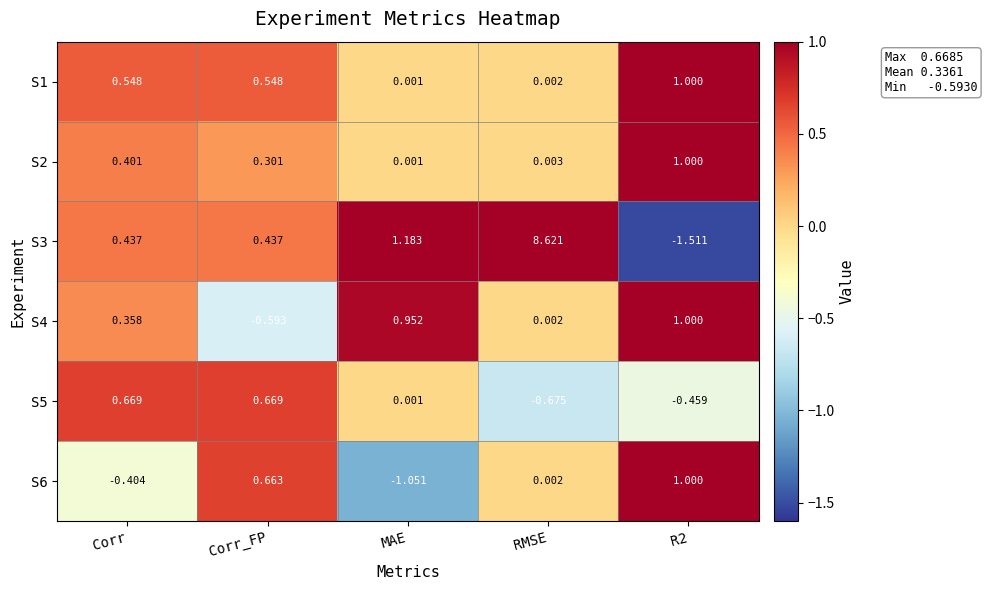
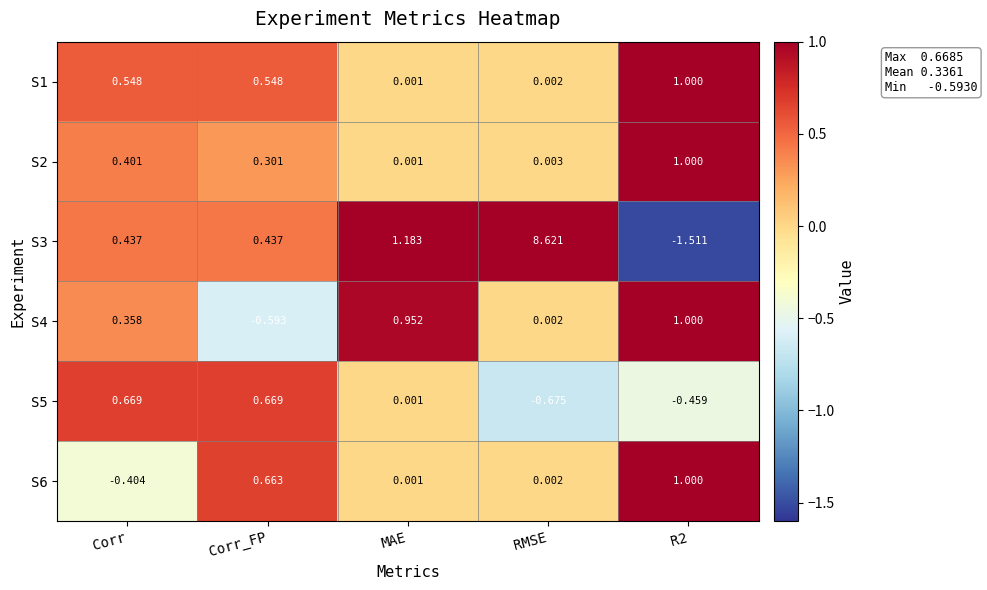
  {
    "S1": {
      "Corr": 0.548,
      "Corr_FP": 0.548,
      "MAE": 0.001,
      "RMSE": 0.002,
      "R2": 1.000
    },
    "S2": {
      "Corr": 0.401,
      "Corr_FP": 0.301,
      "MAE": 0.001,
      "RMSE": 0.003,
      "R2": 1.000
    },
    "S3": {
      "Corr": 0.437,
      "Corr_FP": 0.437,
      "MAE": 1.183,
      "RMSE": 8.621,
      "R2": -1.511
    },
    "S4": {
      "Corr": 0.358,
      "MAE": 0.952,
      "RMSE": 0.002,
      "R2": 1.000
    },
    "S5": {
      "Corr": 0.669,
      "Corr_FP": 0.669,
      "MAE": 0.001,
      "RMSE": -0.675,
      "R2": -0.459
    },
    "S6": {
      "Corr": -0.404,
      "Corr_FP": 0.663,
-     "MAE": -1.051,
+     "MAE": 0.001,
      "RMSE": 0.002,
      "R2": 1.000
    }
  }
